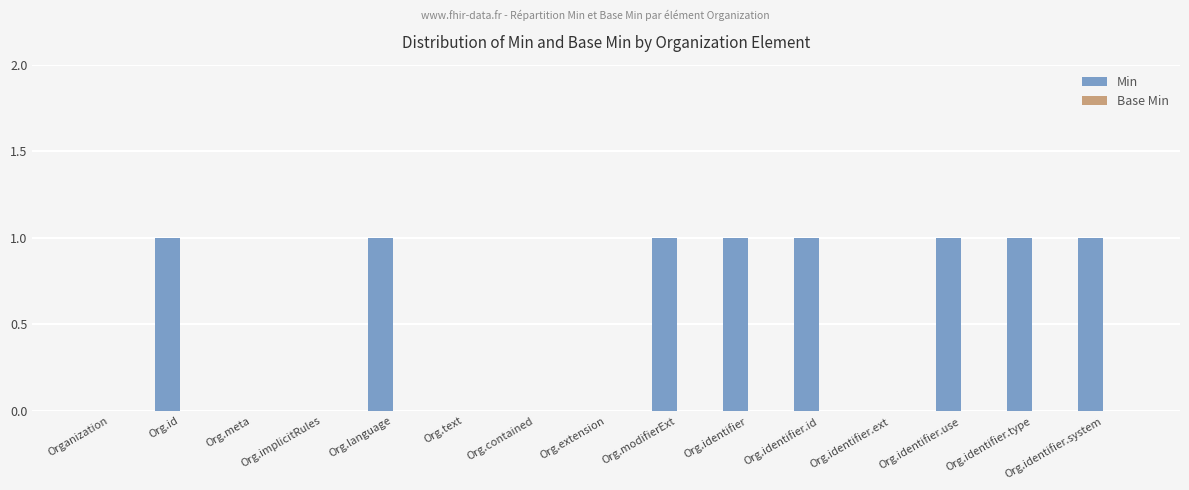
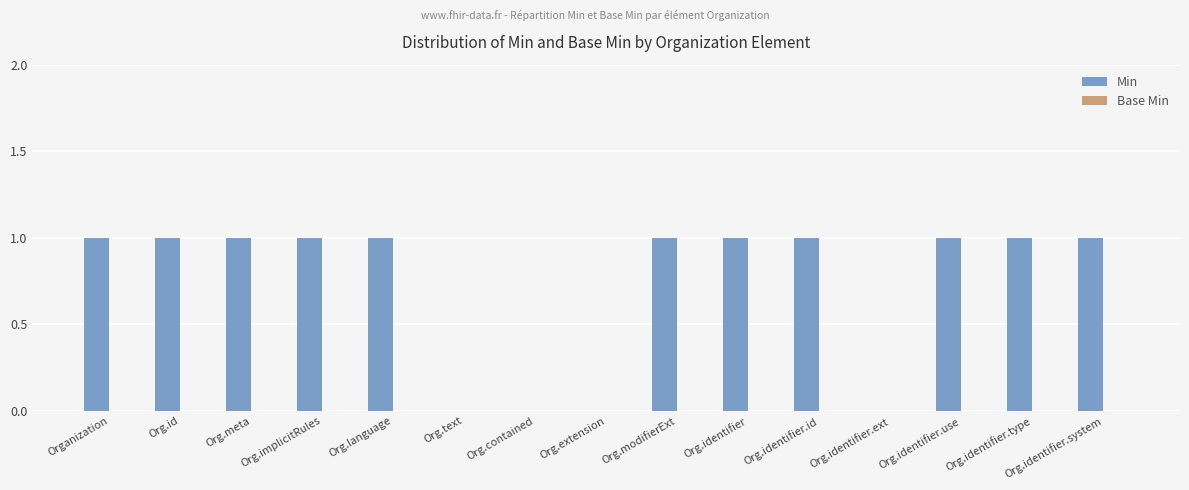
  {
    "Min": {
-     "Organization": 0,
+     "Organization": 1,
      "Org.id": 1,
-     "Org.meta": 0,
-     "Org.implicitRules": 0,
+     "Org.meta": 1,
+     "Org.implicitRules": 1,
      "Org.language": 1,
      "Org.text": 0,
      "Org.contained": 0,
      "Org.extension": 0,
      "Org.modifierExt": 1,
      "Org.identifier": 1,
      "Org.identifier.id": 1,
      "Org.identifier.ext": 0,
      "Org.identifier.use": 1,
      "Org.identifier.type": 1,
      "Org.identifier.system": 1
    },
    "Base Min": {
      "Organization": 0,
      "Org.id": 0,
      "Org.meta": 0,
      "Org.implicitRules": 0,
      "Org.language": 0,
      "Org.text": 0,
      "Org.contained": 0,
      "Org.extension": 0,
      "Org.modifierExt": 0,
      "Org.identifier": 0,
      "Org.identifier.id": 0,
      "Org.identifier.ext": 0,
      "Org.identifier.use": 0,
      "Org.identifier.type": 0,
      "Org.identifier.system": 0
    }
  }
